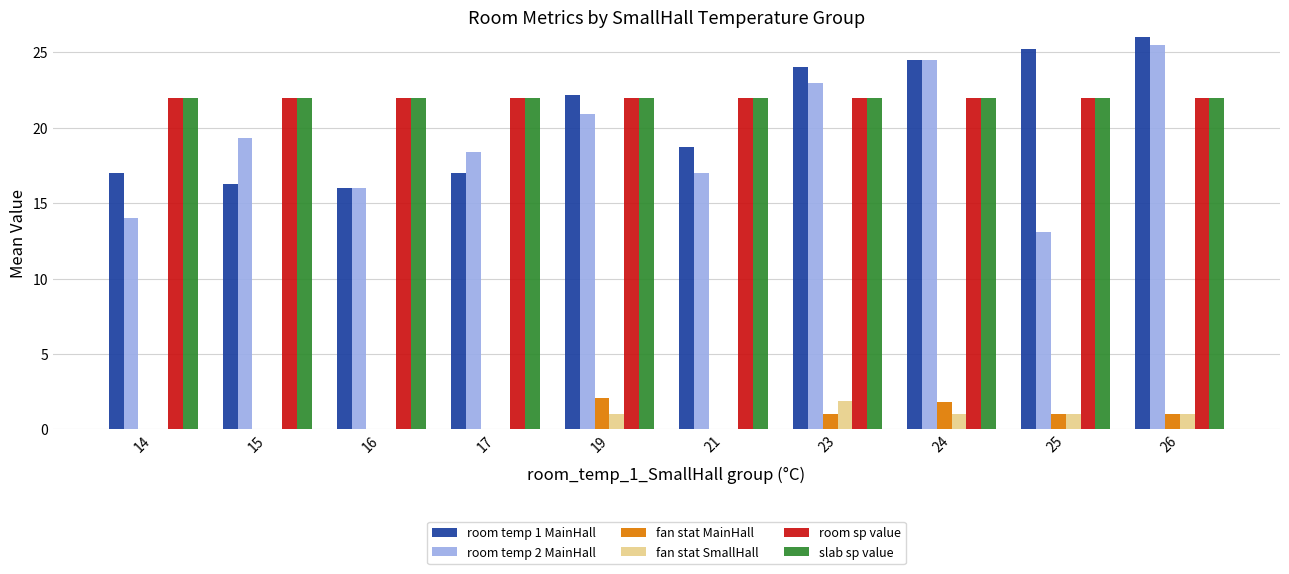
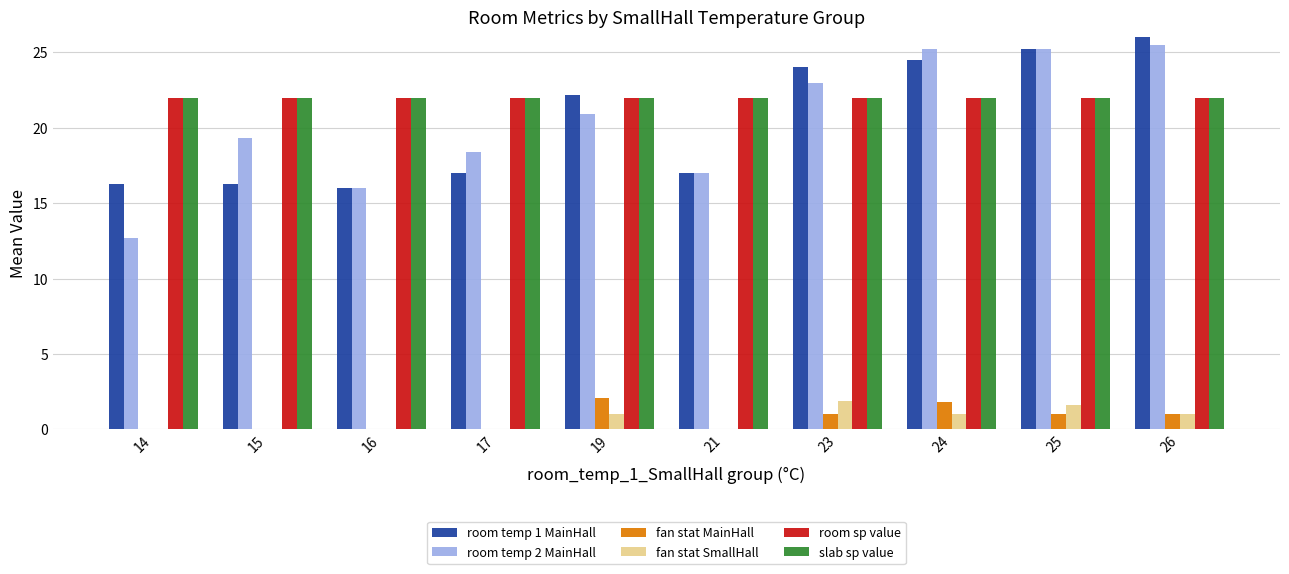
  {
    "room temp 1 MainHall": {
-     "14": 17.0,
+     "14": 16.3,
      "15": 16.3,
      "16": 16.0,
      "17": 17.0,
      "19": 22.2,
-     "21": 18.7,
+     "21": 17.0,
      "23": 24.0,
      "24": 24.5,
      "25": 25.3,
      "26": 26.0
    },
    "room temp 2 MainHall": {
-     "14": 14.0,
+     "14": 12.7,
      "15": 19.3,
      "16": 16.0,
      "17": 18.4,
      "19": 20.9,
      "21": 17.0,
      "23": 23.0,
-     "24": 24.5,
-     "25": 13.1,
+     "24": 25.2,
+     "25": 25.3,
      "26": 25.5
    },
    "fan stat MainHall": {
      "14": 0.0,
      "15": 0.0,
      "16": 0.0,
      "17": 0.0,
      "19": 2.1,
      "21": 0.0,
      "23": 1.0,
      "24": 1.8,
      "25": 1.0,
      "26": 1.0
    },
    "fan stat SmallHall": {
      "14": 0.0,
      "15": 0.0,
      "16": 0.0,
      "17": 0.0,
      "19": 1.0,
      "21": 0.0,
      "23": 1.9,
      "24": 1.0,
-     "25": 1.0,
+     "25": 1.6,
      "26": 1.0
    },
    "room sp value": {
      "14": 22.0,
      "15": 22.0,
      "16": 22.0,
      "17": 22.0,
      "19": 22.0,
      "21": 22.0,
      "23": 22.0,
      "24": 22.0,
      "25": 22.0,
      "26": 22.0
    },
    "slab sp value": {
      "14": 22.0,
      "15": 22.0,
      "16": 22.0,
      "17": 22.0,
      "19": 22.0,
      "21": 22.0,
      "23": 22.0,
      "24": 22.0,
      "25": 22.0,
      "26": 22.0
    }
  }
